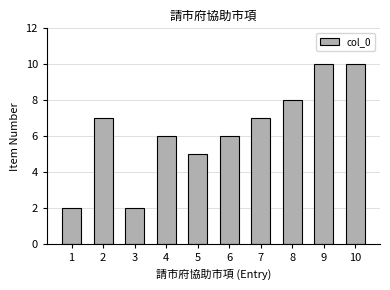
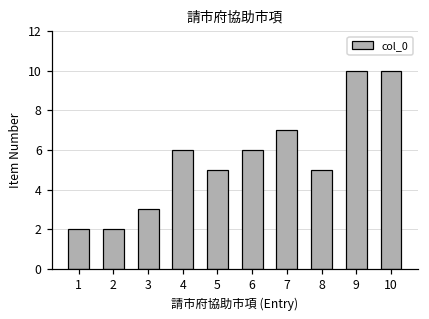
  {
    "1": 2,
-   "2": 7,
-   "3": 2,
+   "2": 2,
+   "3": 3,
    "4": 6,
    "5": 5,
    "6": 6,
    "7": 7,
-   "8": 8,
+   "8": 5,
    "9": 10,
    "10": 10
  }
